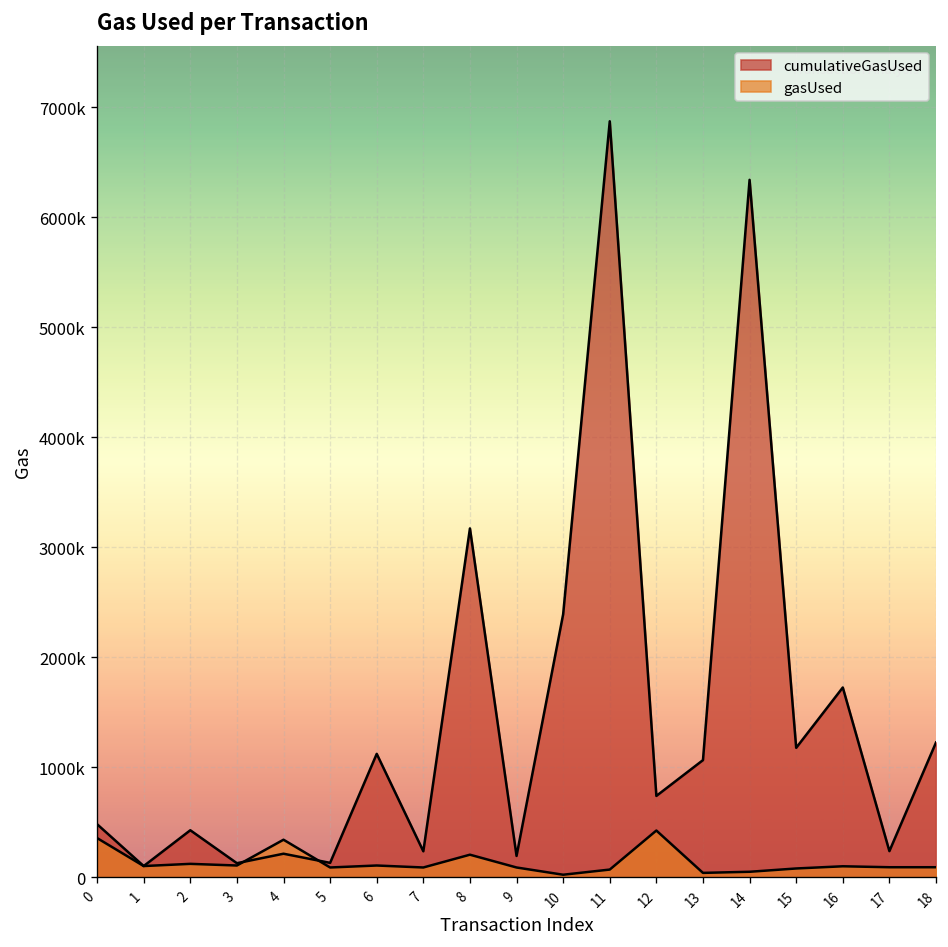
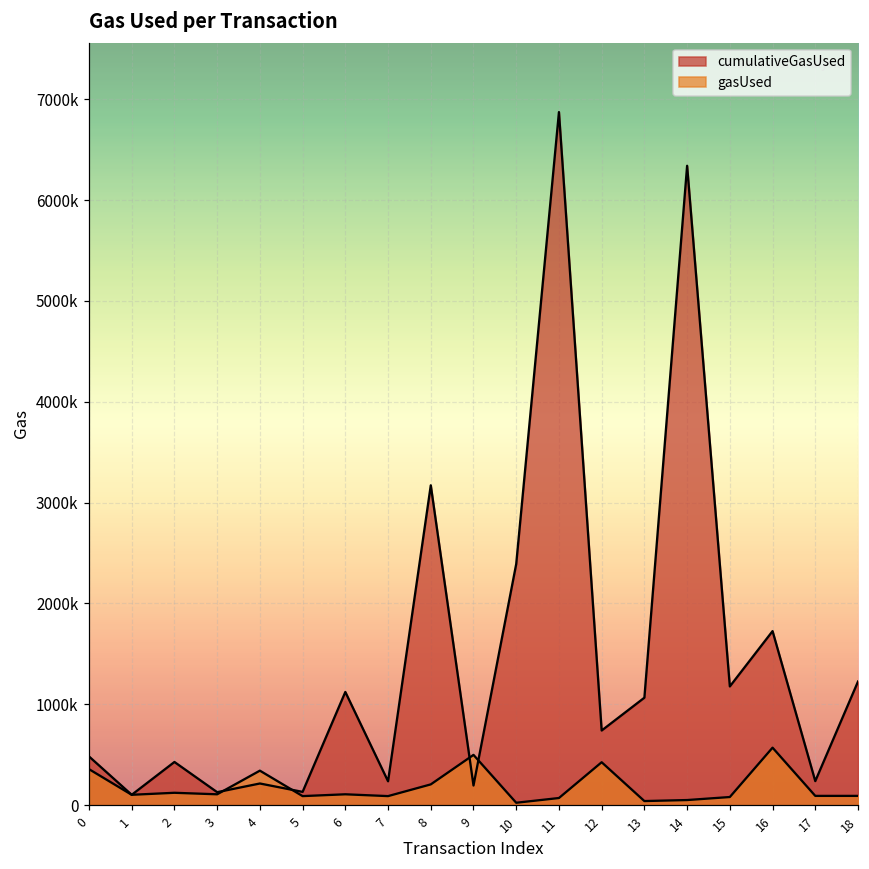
  {
    "cumulativeGasUsed": {
      "0": 500000,
      "2": 400000,
      "4": 200000,
      "5": 100000,
      "6": 1100000,
      "7": 200000,
      "8": 3200000,
      "9": 200000,
      "10": 2400000,
      "11": 6900000,
      "12": 700000,
      "13": 1100000,
      "14": 6300000,
      "15": 1200000,
      "16": 1700000,
      "17": 200000,
      "18": 1200000
    },
    "gasUsed": {
      "0": 400000,
      "2": 100000,
      "4": 300000,
      "5": 100000,
      "6": 100000,
      "7": 100000,
      "8": 200000,
-     "9": 100000,
+     "9": 500000,
      "10": 0,
      "11": 100000,
      "12": 400000,
      "13": 0,
      "14": 100000,
      "15": 100000,
-     "16": 100000,
+     "16": 600000,
      "17": 100000,
      "18": 100000
    }
  }
